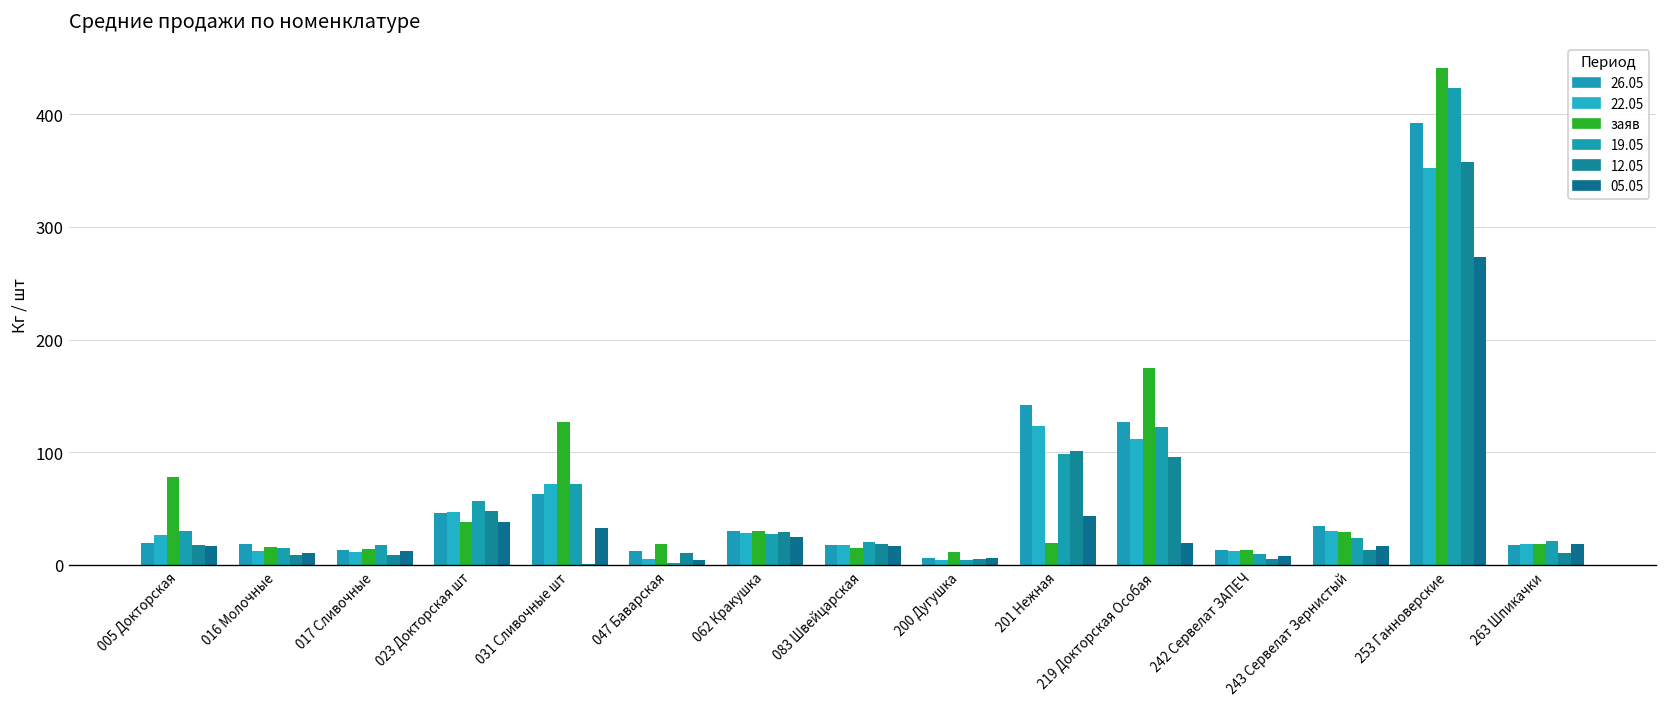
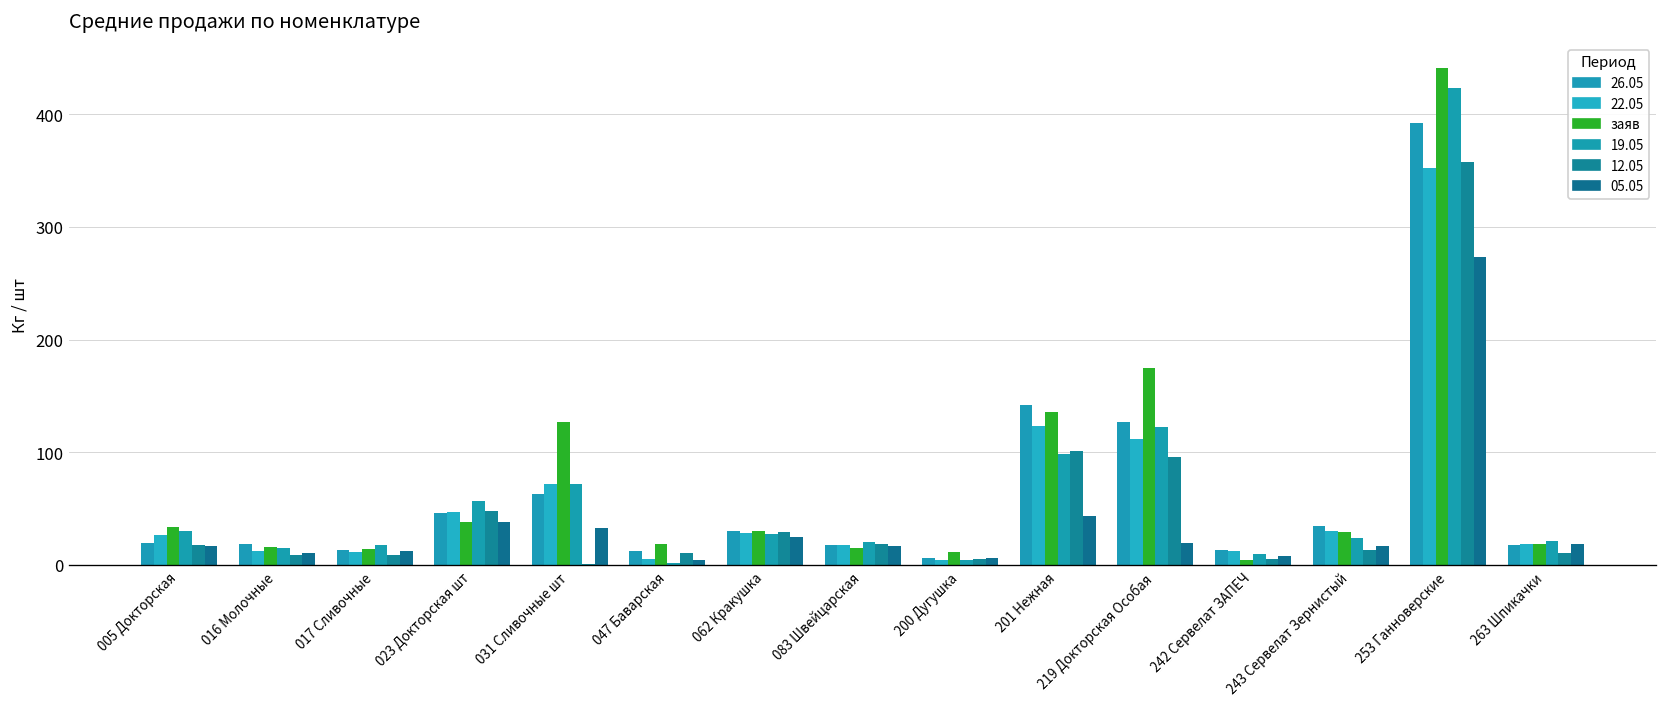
  {
    "заяв": {
-     "005 Докторская": 80,
+     "005 Докторская": 30,
      "016 Молочные": 20,
      "017 Сливочные": 10,
      "023 Докторская шт": 40,
      "031 Сливочные шт": 130,
      "047 Баварская": 20,
      "062 Кракушка": 30,
      "083 Швейцарская": 10,
      "200 Дугушка": 10,
-     "201 Нежная": 20,
+     "201 Нежная": 140,
      "219 Докторская Особая": 170,
-     "242 Сервелат ЗАПЕЧ": 10,
+     "242 Сервелат ЗАПЕЧ": 0,
      "243 Сервелат Зернистый": 30,
      "253 Ганноверские": 440,
      "263 Шпикачки": 20
    }
  }
